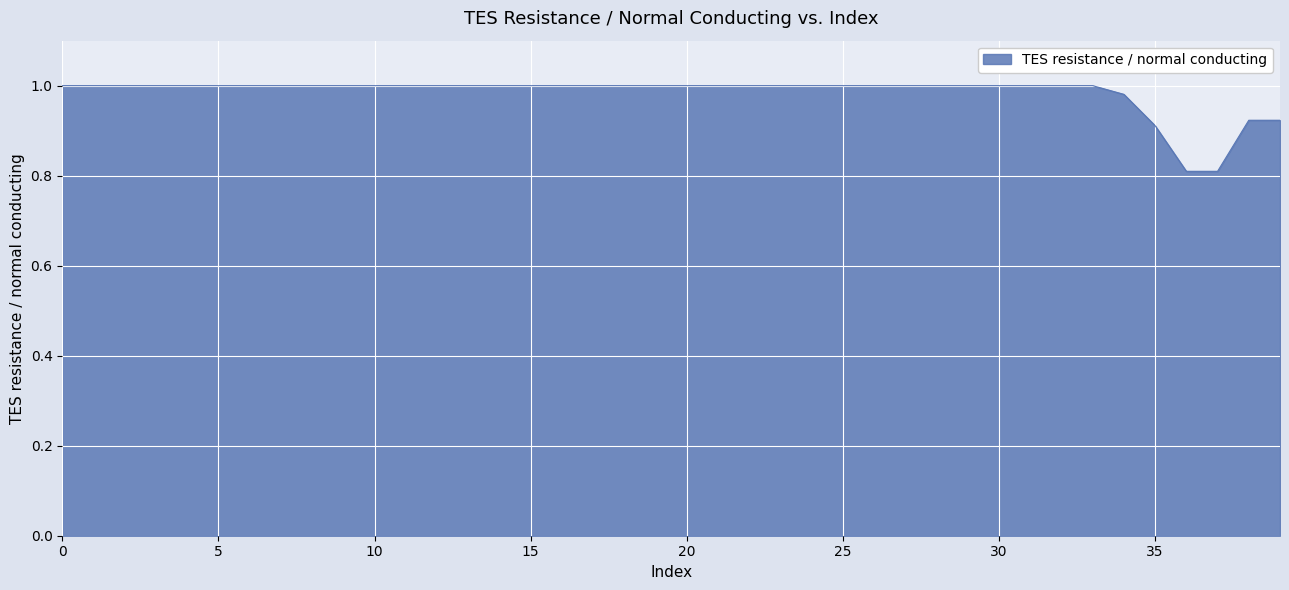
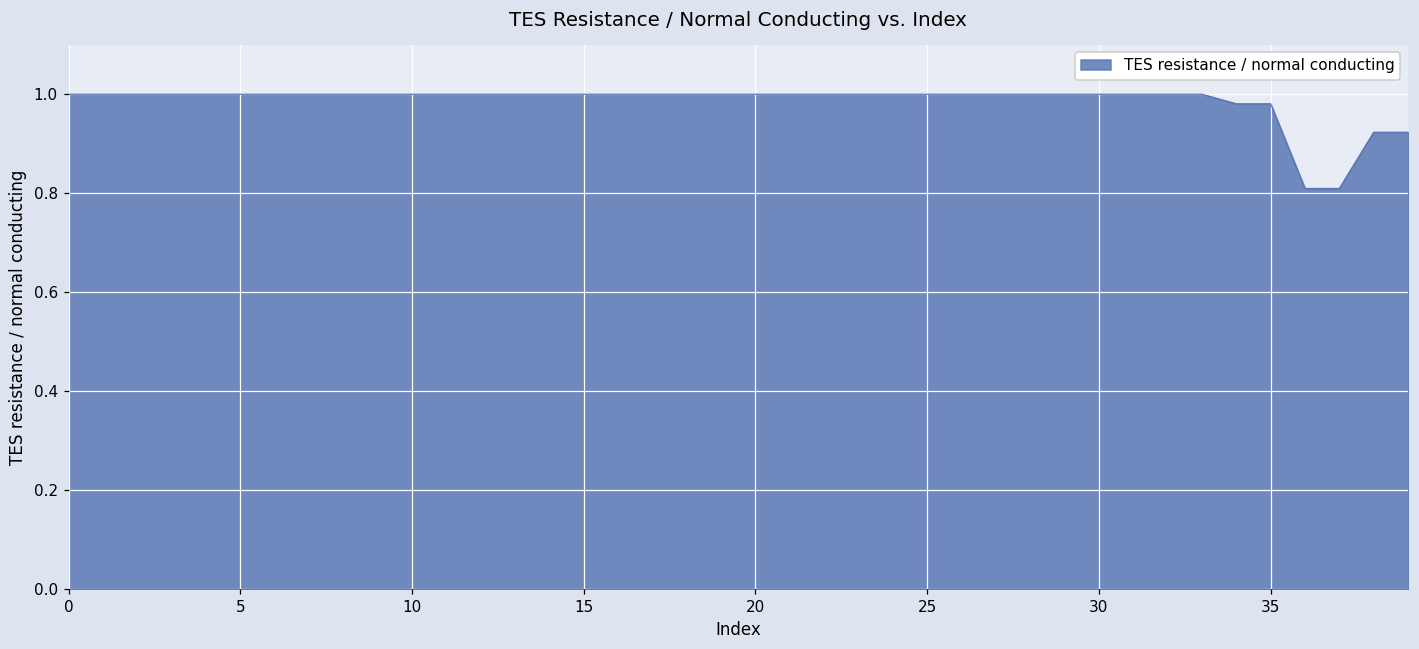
  {
    "0": 1.00,
    "5": 1.00,
    "10": 1.00,
    "15": 1.00,
    "20": 1.00,
    "25": 1.00,
    "30": 1.00,
-   "35": 0.91
+   "35": 0.98
  }
